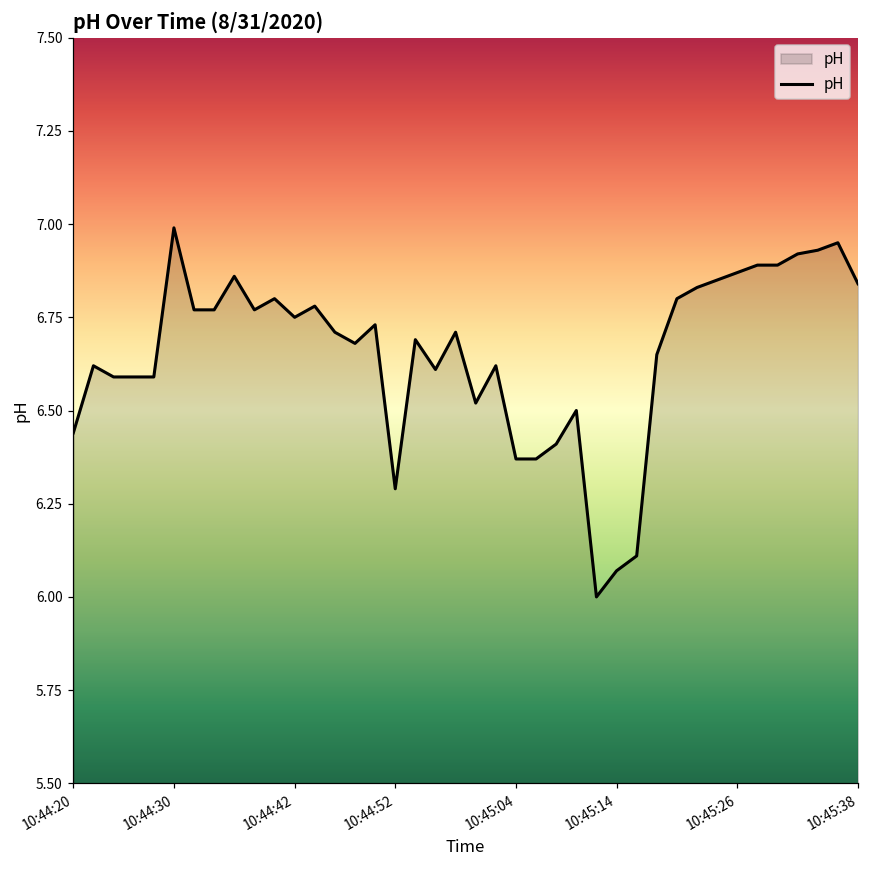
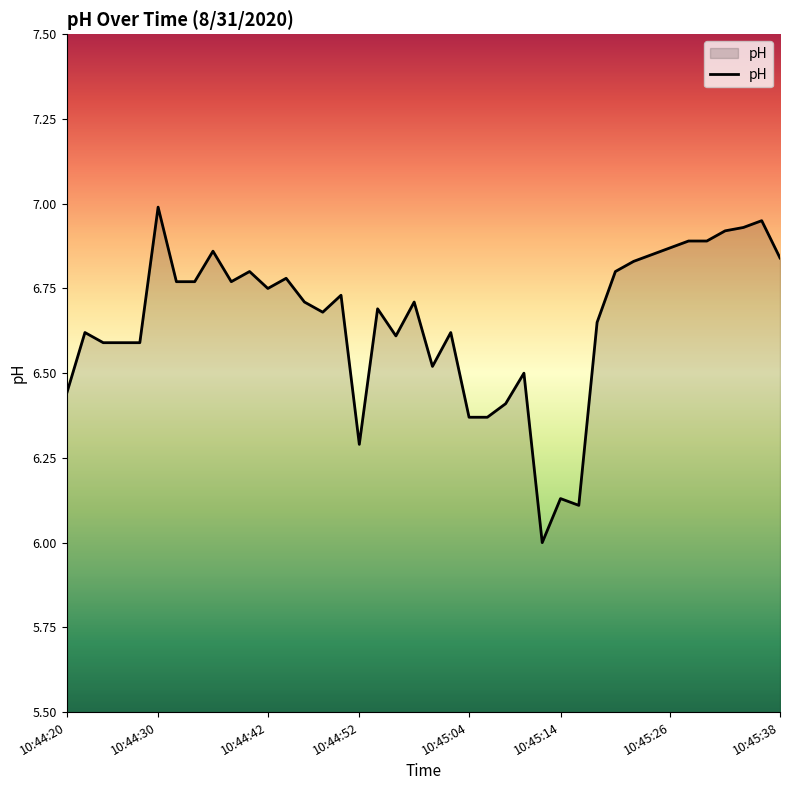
  {
    "10:44:20": 6.44,
    "10:44:30": 6.99,
    "10:44:42": 6.75,
    "10:44:52": 6.29,
    "10:45:04": 6.37,
-   "10:45:14": 6.07,
+   "10:45:14": 6.13,
    "10:45:26": 6.87,
    "10:45:38": 6.84
  }
